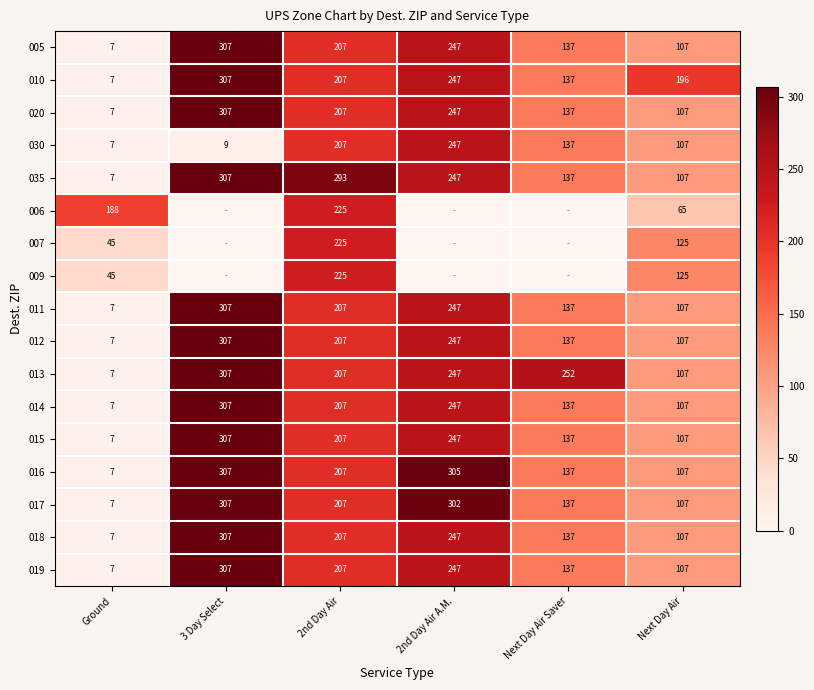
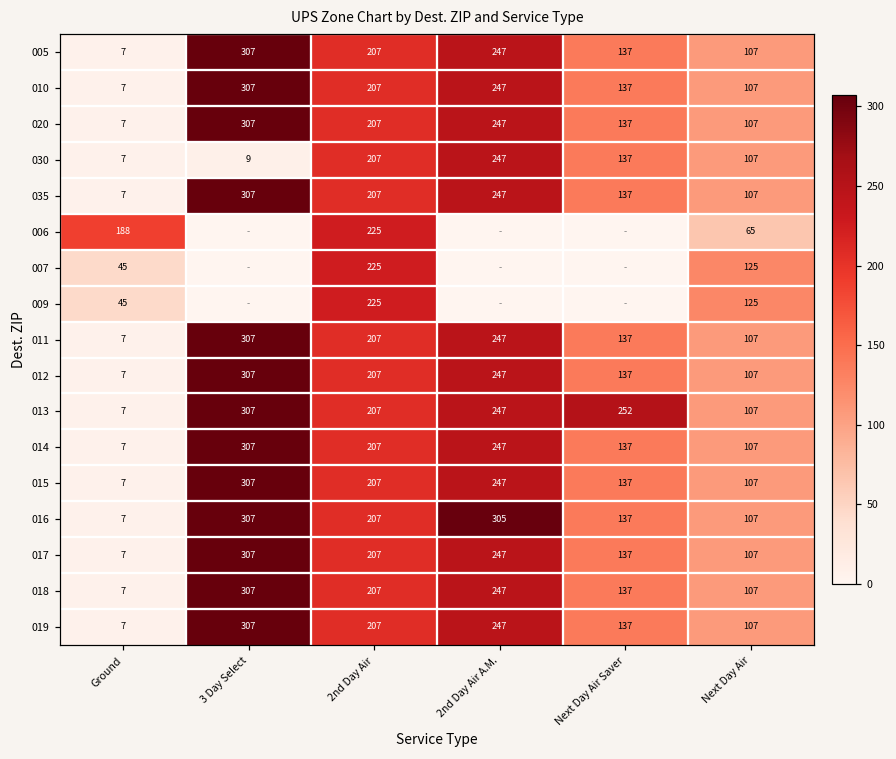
  {
    "005": {
      "Ground": 7,
      "3 Day Select": 307,
      "2nd Day Air": 207,
      "2nd Day Air A.M.": 247,
      "Next Day Air Saver": 137,
      "Next Day Air": 107
    },
    "010": {
      "Ground": 7,
      "3 Day Select": 307,
      "2nd Day Air": 207,
      "2nd Day Air A.M.": 247,
      "Next Day Air Saver": 137,
-     "Next Day Air": 196
+     "Next Day Air": 107
    },
    "020": {
      "Ground": 7,
      "3 Day Select": 307,
      "2nd Day Air": 207,
      "2nd Day Air A.M.": 247,
      "Next Day Air Saver": 137,
      "Next Day Air": 107
    },
    "030": {
      "Ground": 7,
      "3 Day Select": 9,
      "2nd Day Air": 207,
      "2nd Day Air A.M.": 247,
      "Next Day Air Saver": 137,
      "Next Day Air": 107
    },
    "035": {
      "Ground": 7,
      "3 Day Select": 307,
-     "2nd Day Air": 293,
+     "2nd Day Air": 207,
      "2nd Day Air A.M.": 247,
      "Next Day Air Saver": 137,
      "Next Day Air": 107
    },
    "006": {
      "Ground": 188,
      "2nd Day Air": 225,
      "Next Day Air": 65
    },
    "007": {
      "Ground": 45,
      "2nd Day Air": 225,
      "Next Day Air": 125
    },
    "009": {
      "Ground": 45,
      "2nd Day Air": 225,
      "Next Day Air": 125
    },
    "011": {
      "Ground": 7,
      "3 Day Select": 307,
      "2nd Day Air": 207,
      "2nd Day Air A.M.": 247,
      "Next Day Air Saver": 137,
      "Next Day Air": 107
    },
    "012": {
      "Ground": 7,
      "3 Day Select": 307,
      "2nd Day Air": 207,
      "2nd Day Air A.M.": 247,
      "Next Day Air Saver": 137,
      "Next Day Air": 107
    },
    "013": {
      "Ground": 7,
      "3 Day Select": 307,
      "2nd Day Air": 207,
      "2nd Day Air A.M.": 247,
      "Next Day Air Saver": 252,
      "Next Day Air": 107
    },
    "014": {
      "Ground": 7,
      "3 Day Select": 307,
      "2nd Day Air": 207,
      "2nd Day Air A.M.": 247,
      "Next Day Air Saver": 137,
      "Next Day Air": 107
    },
    "015": {
      "Ground": 7,
      "3 Day Select": 307,
      "2nd Day Air": 207,
      "2nd Day Air A.M.": 247,
      "Next Day Air Saver": 137,
      "Next Day Air": 107
    },
    "016": {
      "Ground": 7,
      "3 Day Select": 307,
      "2nd Day Air": 207,
      "2nd Day Air A.M.": 305,
      "Next Day Air Saver": 137,
      "Next Day Air": 107
    },
    "017": {
      "Ground": 7,
      "3 Day Select": 307,
      "2nd Day Air": 207,
-     "2nd Day Air A.M.": 302,
+     "2nd Day Air A.M.": 247,
      "Next Day Air Saver": 137,
      "Next Day Air": 107
    },
    "018": {
      "Ground": 7,
      "3 Day Select": 307,
      "2nd Day Air": 207,
      "2nd Day Air A.M.": 247,
      "Next Day Air Saver": 137,
      "Next Day Air": 107
    },
    "019": {
      "Ground": 7,
      "3 Day Select": 307,
      "2nd Day Air": 207,
      "2nd Day Air A.M.": 247,
      "Next Day Air Saver": 137,
      "Next Day Air": 107
    }
  }
